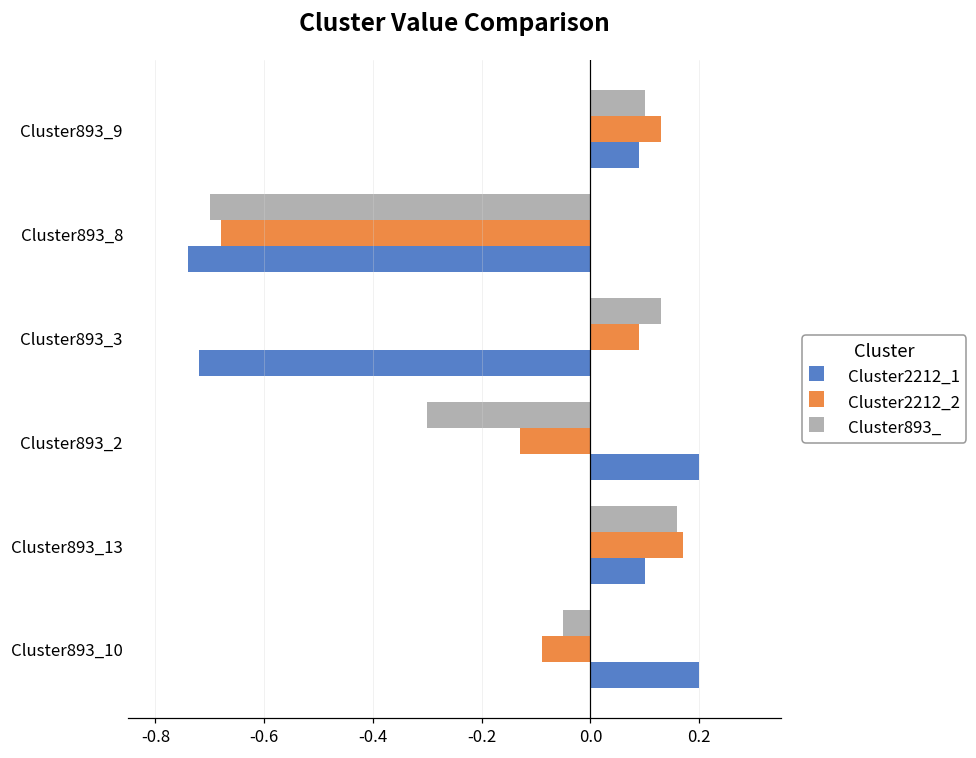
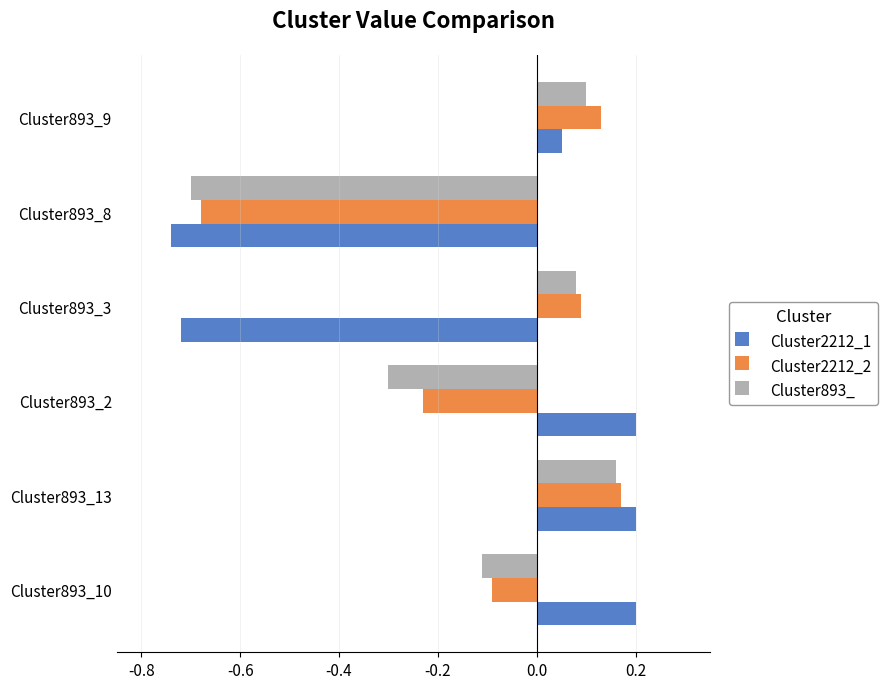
  {
    "Cluster2212_1": {
-     "Cluster893_9": 0.09,
+     "Cluster893_9": 0.05,
      "Cluster893_8": -0.74,
      "Cluster893_3": -0.72,
      "Cluster893_2": 0.20,
-     "Cluster893_13": 0.10,
+     "Cluster893_13": 0.20,
      "Cluster893_10": 0.20
    },
    "Cluster2212_2": {
      "Cluster893_9": 0.13,
      "Cluster893_8": -0.68,
      "Cluster893_3": 0.09,
-     "Cluster893_2": -0.13,
+     "Cluster893_2": -0.23,
      "Cluster893_13": 0.17,
      "Cluster893_10": -0.09
    },
    "Cluster893_": {
      "Cluster893_9": 0.10,
      "Cluster893_8": -0.70,
-     "Cluster893_3": 0.13,
+     "Cluster893_3": 0.08,
      "Cluster893_2": -0.30,
      "Cluster893_13": 0.16,
-     "Cluster893_10": -0.05
+     "Cluster893_10": -0.11
    }
  }
